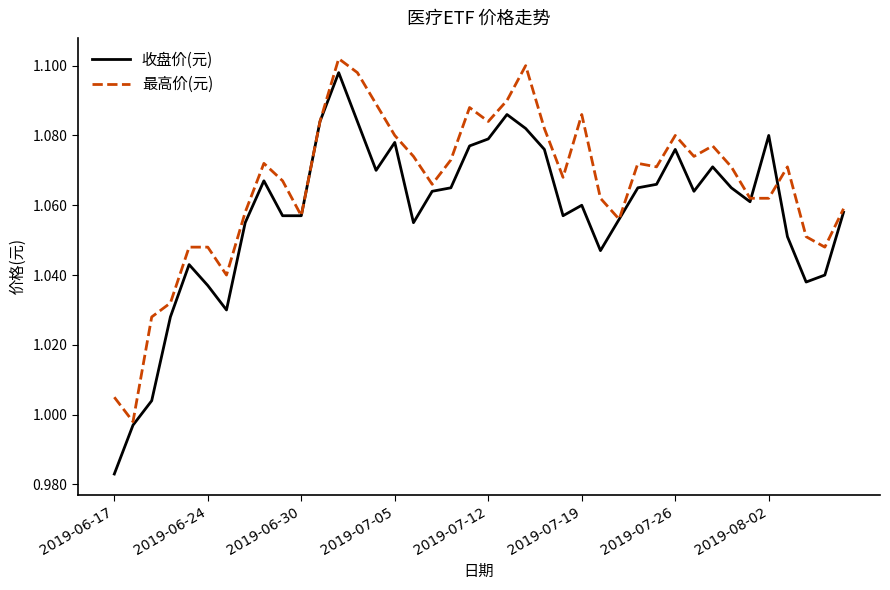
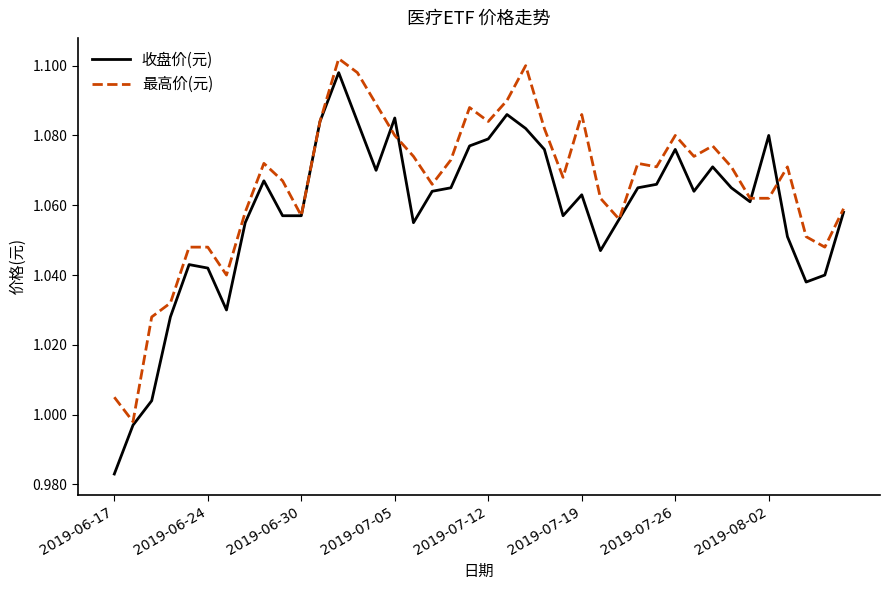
  {
    "收盘价(元)": {
      "2019-06-17": 0.983,
-     "2019-06-24": 1.037,
-     "2019-07-05": 1.078,
+     "2019-06-24": 1.042,
+     "2019-07-05": 1.085,
      "2019-07-12": 1.079,
-     "2019-07-19": 1.060,
+     "2019-07-19": 1.063,
      "2019-07-26": 1.076,
      "2019-08-02": 1.080
    },
    "最高价(元)": {
      "2019-06-17": 1.005,
      "2019-06-24": 1.048,
      "2019-07-05": 1.080,
      "2019-07-12": 1.084,
      "2019-07-19": 1.086,
      "2019-07-26": 1.080,
      "2019-08-02": 1.062
    }
  }
